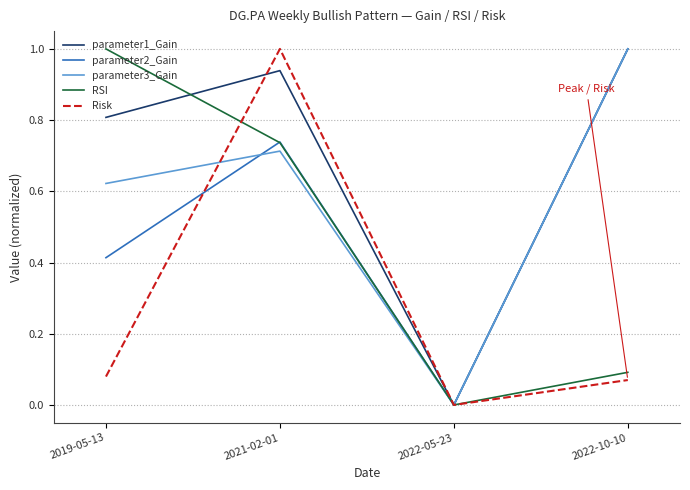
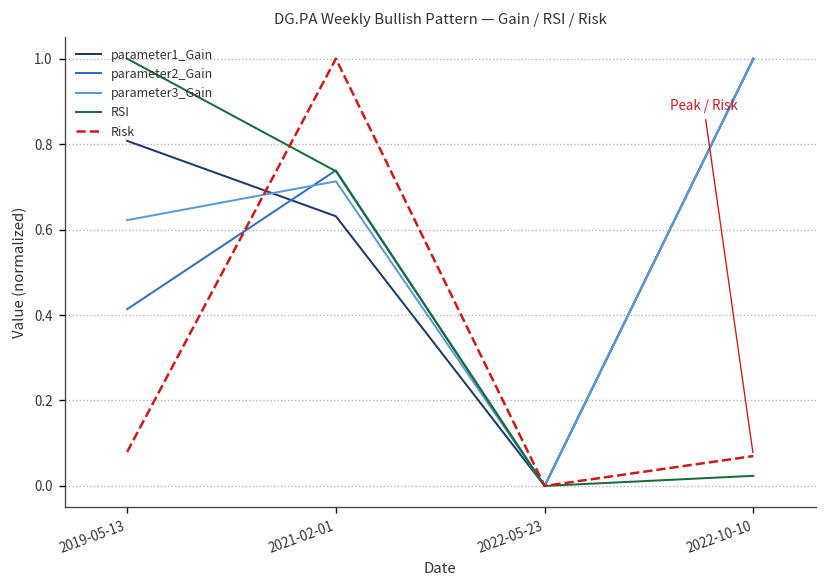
  {
    "parameter1_Gain": {
      "2019-05-13": 0.81,
-     "2021-02-01": 0.94
+     "2021-02-01": 0.63
    },
    "parameter2_Gain": {
      "2019-05-13": 0.41
    },
    "parameter3_Gain": {
      "2019-05-13": 0.62,
      "2021-02-01": 0.71
    },
    "RSI": {
      "2019-05-13": 1.00,
-     "2022-10-10": 0.09
+     "2022-10-10": 0.02
    },
    "Risk": {
      "2019-05-13": 0.08,
      "2021-02-01": 1.00,
      "2022-10-10": 0.07
    }
  }
